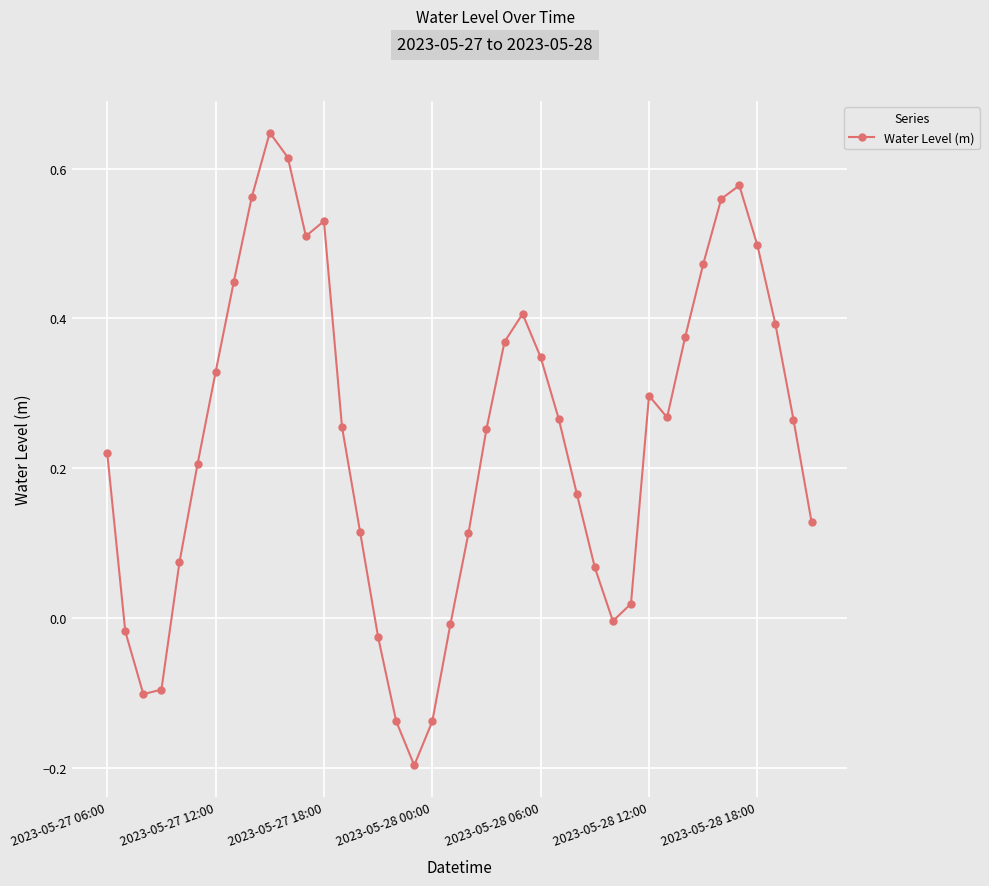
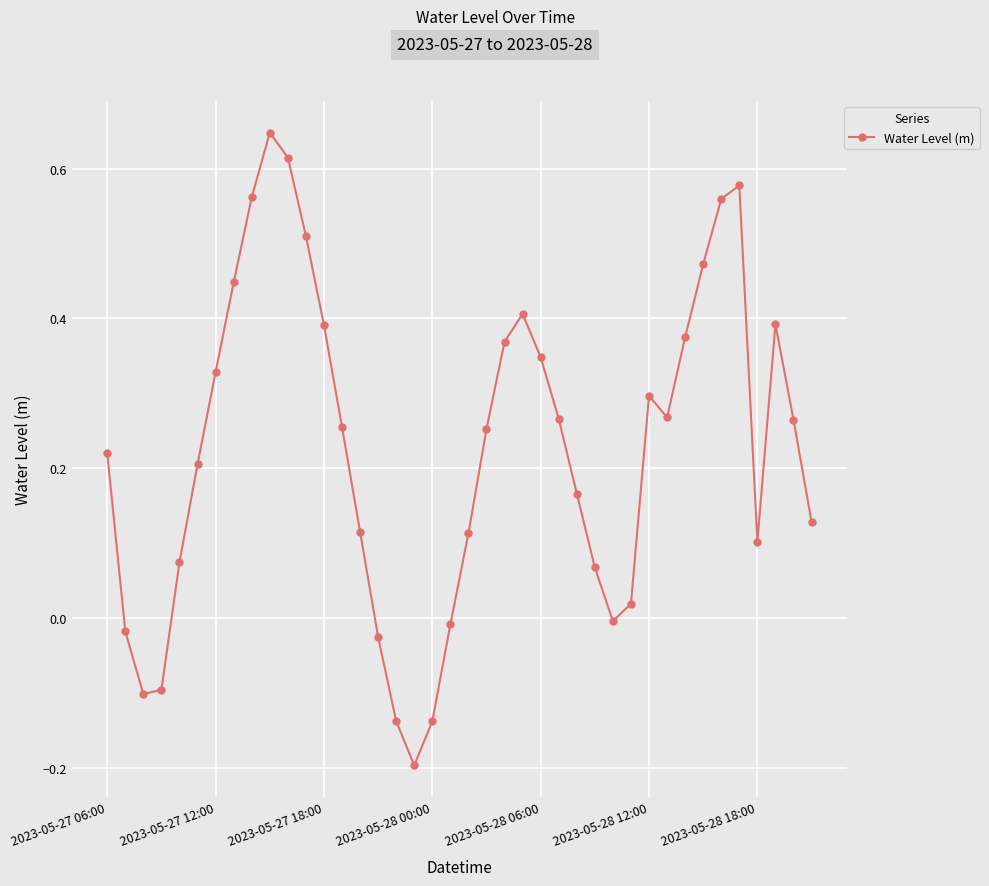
  {
    "2023-05-27 06:00": 0.22,
    "2023-05-27 12:00": 0.33,
-   "2023-05-27 18:00": 0.53,
+   "2023-05-27 18:00": 0.39,
    "2023-05-28 00:00": -0.14,
    "2023-05-28 06:00": 0.35,
    "2023-05-28 12:00": 0.30,
-   "2023-05-28 18:00": 0.50
+   "2023-05-28 18:00": 0.10
  }
